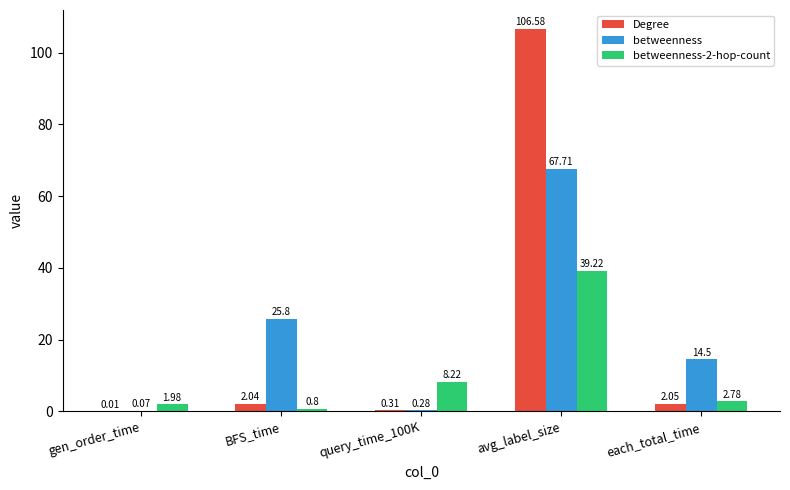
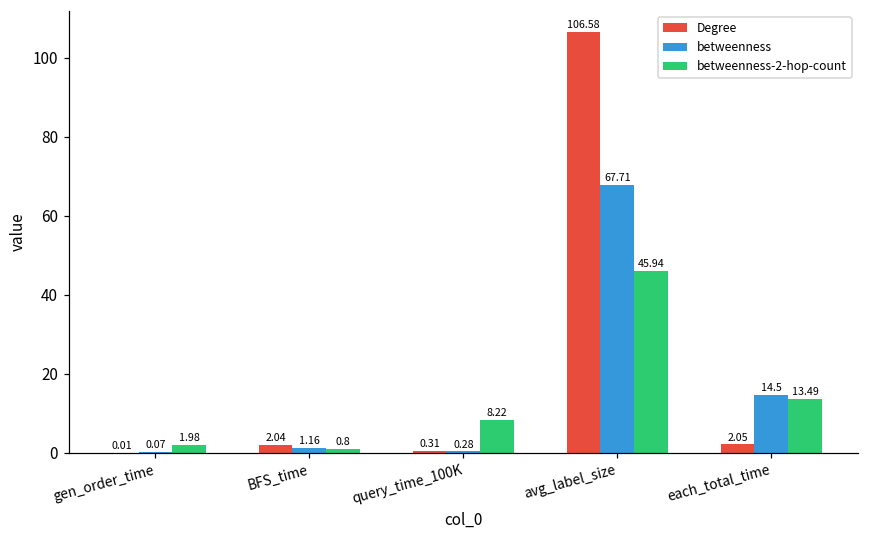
  {
    "Degree": {
      "gen_order_time": 0.01,
      "BFS_time": 2.04,
      "query_time_100K": 0.31,
      "avg_label_size": 106.58,
      "each_total_time": 2.05
    },
    "betweenness": {
      "gen_order_time": 0.07,
-     "BFS_time": 25.8,
+     "BFS_time": 1.16,
      "query_time_100K": 0.28,
      "avg_label_size": 67.71,
      "each_total_time": 14.5
    },
    "betweenness-2-hop-count": {
      "gen_order_time": 1.98,
      "BFS_time": 0.8,
      "query_time_100K": 8.22,
-     "avg_label_size": 39.22,
-     "each_total_time": 2.78
+     "avg_label_size": 45.94,
+     "each_total_time": 13.49
    }
  }
